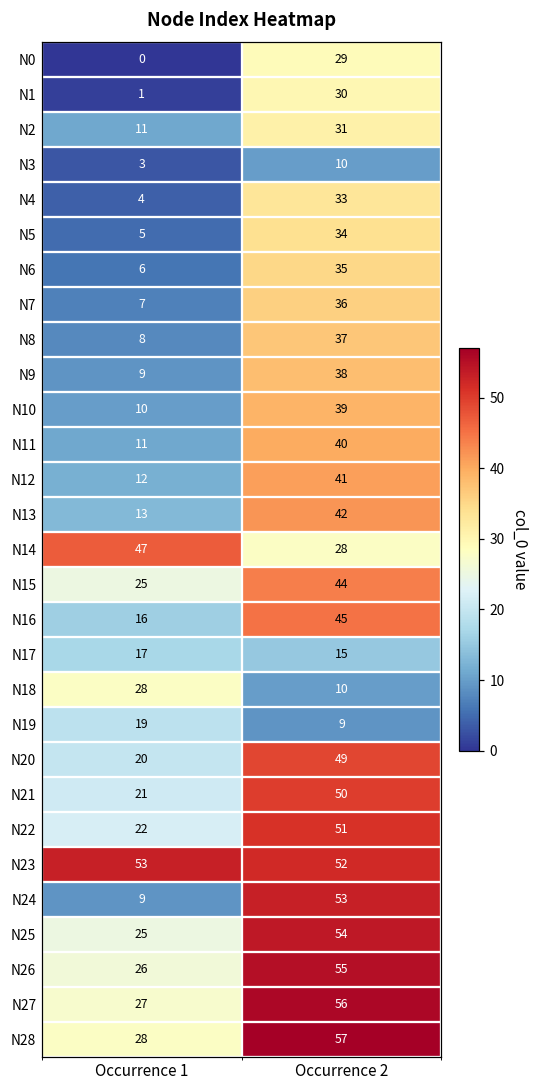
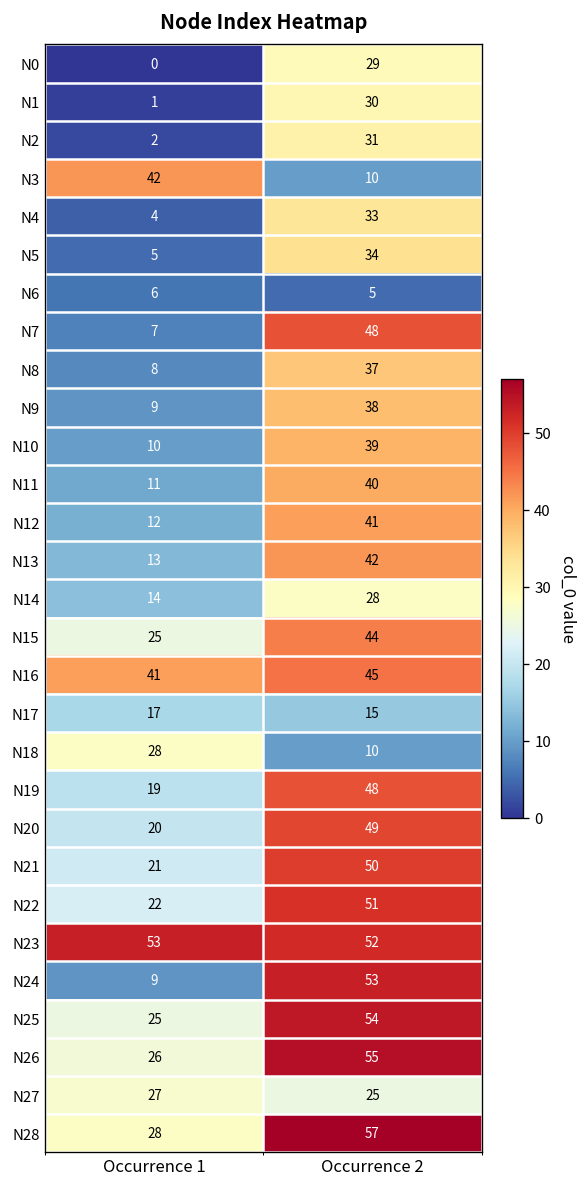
  {
    "N0": {
      "Occurrence 1": 0,
      "Occurrence 2": 29
    },
    "N1": {
      "Occurrence 1": 1,
      "Occurrence 2": 30
    },
    "N2": {
-     "Occurrence 1": 11,
+     "Occurrence 1": 2,
      "Occurrence 2": 31
    },
    "N3": {
-     "Occurrence 1": 3,
+     "Occurrence 1": 42,
      "Occurrence 2": 10
    },
    "N4": {
      "Occurrence 1": 4,
      "Occurrence 2": 33
    },
    "N5": {
      "Occurrence 1": 5,
      "Occurrence 2": 34
    },
    "N6": {
      "Occurrence 1": 6,
-     "Occurrence 2": 35
+     "Occurrence 2": 5
    },
    "N7": {
      "Occurrence 1": 7,
-     "Occurrence 2": 36
+     "Occurrence 2": 48
    },
    "N8": {
      "Occurrence 1": 8,
      "Occurrence 2": 37
    },
    "N9": {
      "Occurrence 1": 9,
      "Occurrence 2": 38
    },
    "N10": {
      "Occurrence 1": 10,
      "Occurrence 2": 39
    },
    "N11": {
      "Occurrence 1": 11,
      "Occurrence 2": 40
    },
    "N12": {
      "Occurrence 1": 12,
      "Occurrence 2": 41
    },
    "N13": {
      "Occurrence 1": 13,
      "Occurrence 2": 42
    },
    "N14": {
-     "Occurrence 1": 47,
+     "Occurrence 1": 14,
      "Occurrence 2": 28
    },
    "N15": {
      "Occurrence 1": 25,
      "Occurrence 2": 44
    },
    "N16": {
-     "Occurrence 1": 16,
+     "Occurrence 1": 41,
      "Occurrence 2": 45
    },
    "N17": {
      "Occurrence 1": 17,
      "Occurrence 2": 15
    },
    "N18": {
      "Occurrence 1": 28,
      "Occurrence 2": 10
    },
    "N19": {
      "Occurrence 1": 19,
-     "Occurrence 2": 9
+     "Occurrence 2": 48
    },
    "N20": {
      "Occurrence 1": 20,
      "Occurrence 2": 49
    },
    "N21": {
      "Occurrence 1": 21,
      "Occurrence 2": 50
    },
    "N22": {
      "Occurrence 1": 22,
      "Occurrence 2": 51
    },
    "N23": {
      "Occurrence 1": 53,
      "Occurrence 2": 52
    },
    "N24": {
      "Occurrence 1": 9,
      "Occurrence 2": 53
    },
    "N25": {
      "Occurrence 1": 25,
      "Occurrence 2": 54
    },
    "N26": {
      "Occurrence 1": 26,
      "Occurrence 2": 55
    },
    "N27": {
      "Occurrence 1": 27,
-     "Occurrence 2": 56
+     "Occurrence 2": 25
    },
    "N28": {
      "Occurrence 1": 28,
      "Occurrence 2": 57
    }
  }
